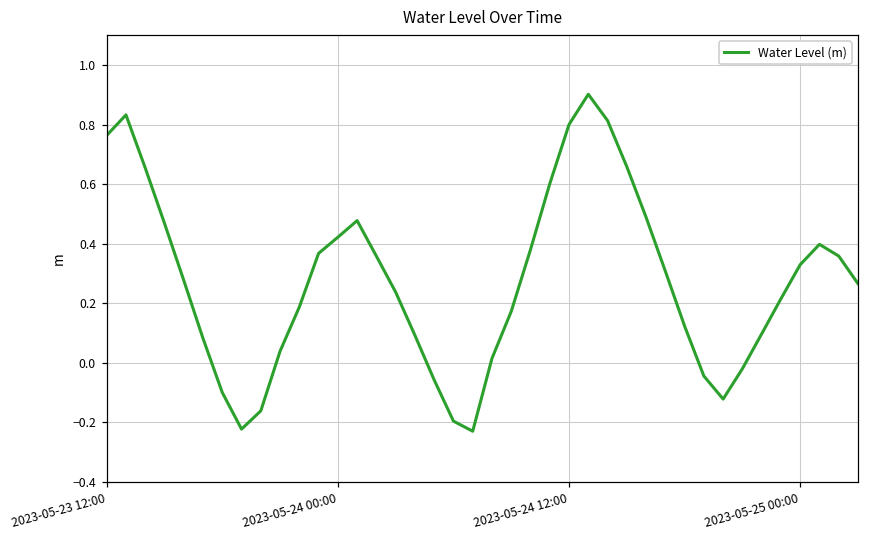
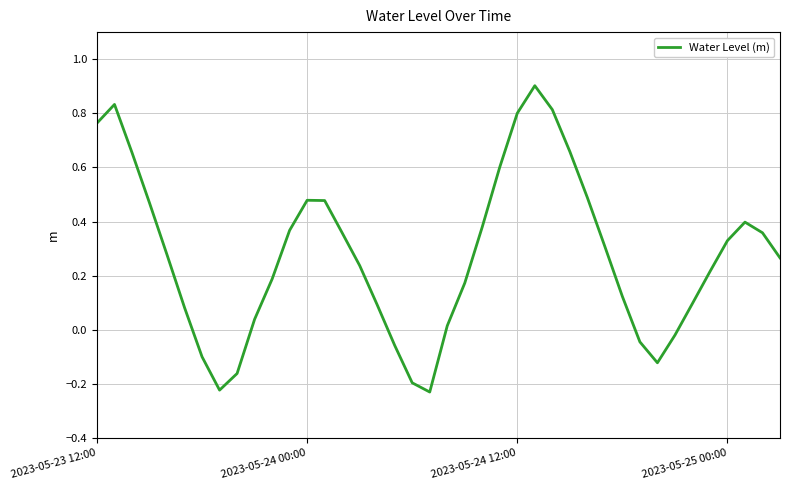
  {
    "2023-05-23 12:00": 0.76,
-   "2023-05-24 00:00": 0.42,
+   "2023-05-24 00:00": 0.48,
    "2023-05-24 12:00": 0.80,
    "2023-05-25 00:00": 0.33
  }
